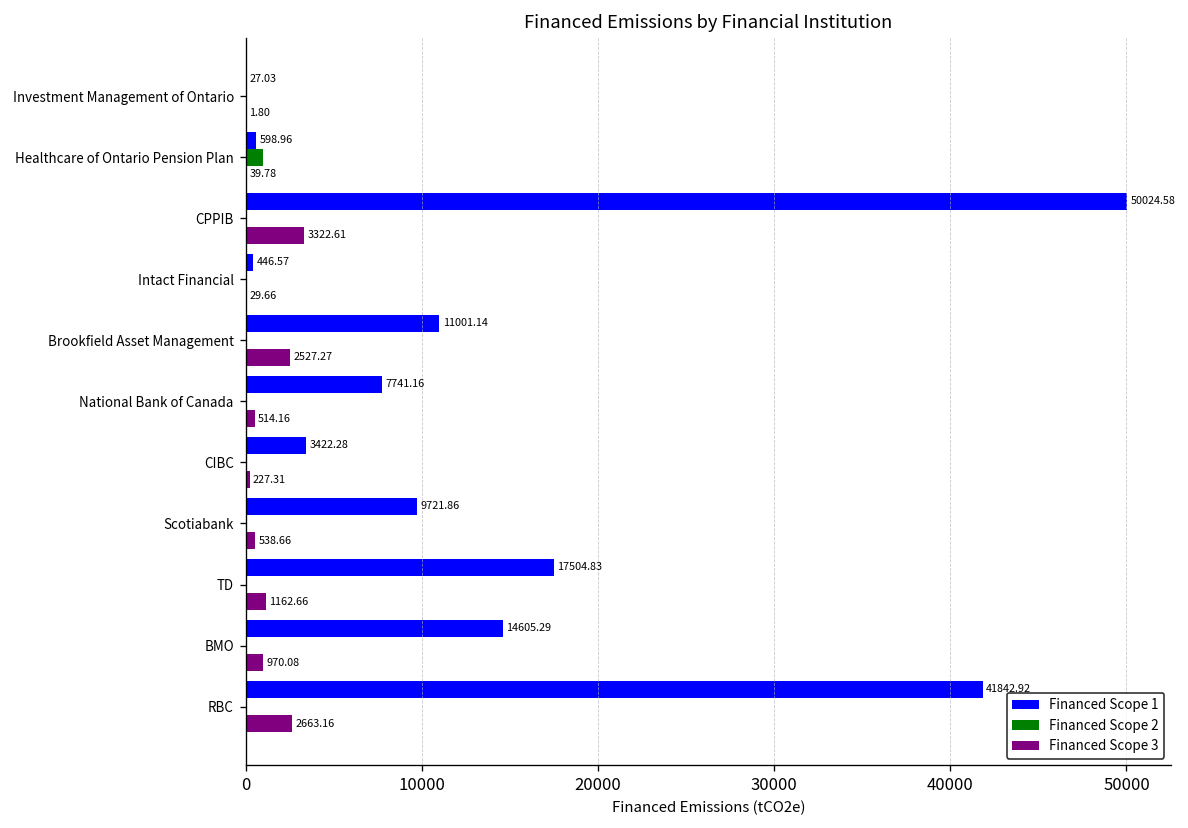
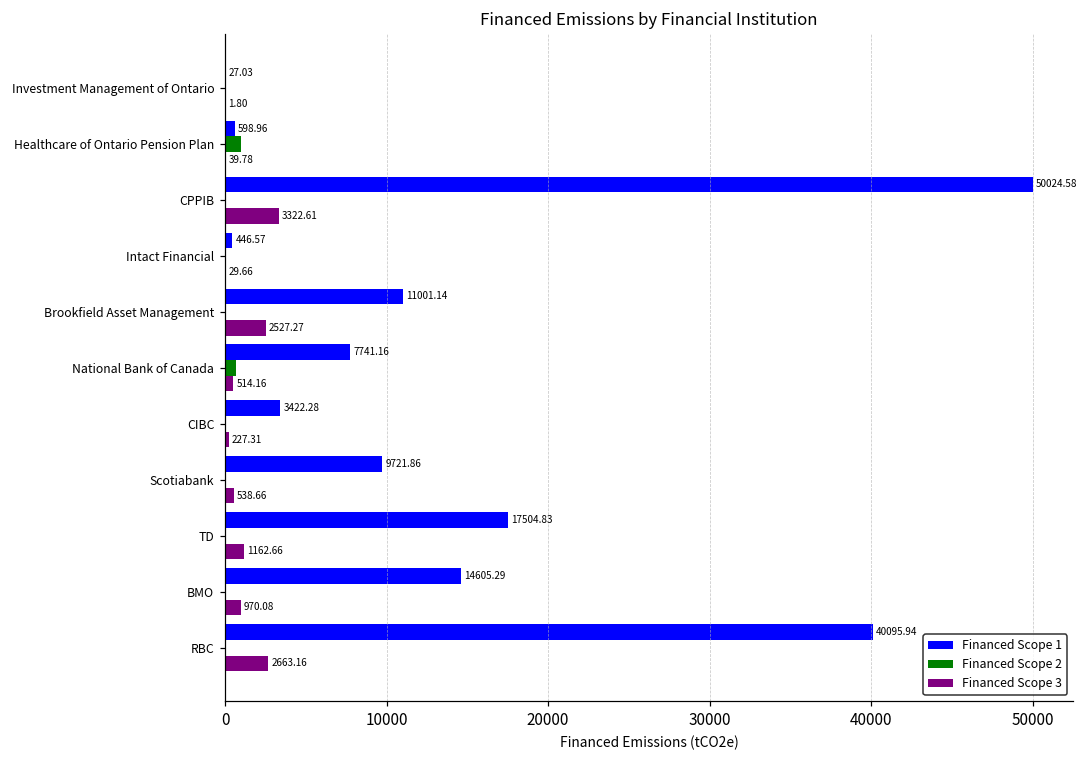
  {
    "Financed Scope 1": {
      "Investment Management of Ontario": 27.03,
      "Healthcare of Ontario Pension Plan": 598.96,
      "CPPIB": 50024.58,
      "Intact Financial": 446.57,
      "Brookfield Asset Management": 11001.14,
      "National Bank of Canada": 7741.16,
      "CIBC": 3422.28,
      "Scotiabank": 9721.86,
      "TD": 17504.83,
      "BMO": 14605.29,
-     "RBC": 41842.92
+     "RBC": 40095.94
    },
    "Financed Scope 2": {
      "Healthcare of Ontario Pension Plan": 1000,
-     "National Bank of Canada": 0
+     "National Bank of Canada": 700
    },
    "Financed Scope 3": {
      "Investment Management of Ontario": 1.80,
      "Healthcare of Ontario Pension Plan": 39.78,
      "CPPIB": 3322.61,
      "Intact Financial": 29.66,
      "Brookfield Asset Management": 2527.27,
      "National Bank of Canada": 514.16,
      "CIBC": 227.31,
      "Scotiabank": 538.66,
      "TD": 1162.66,
      "BMO": 970.08,
      "RBC": 2663.16
    }
  }
